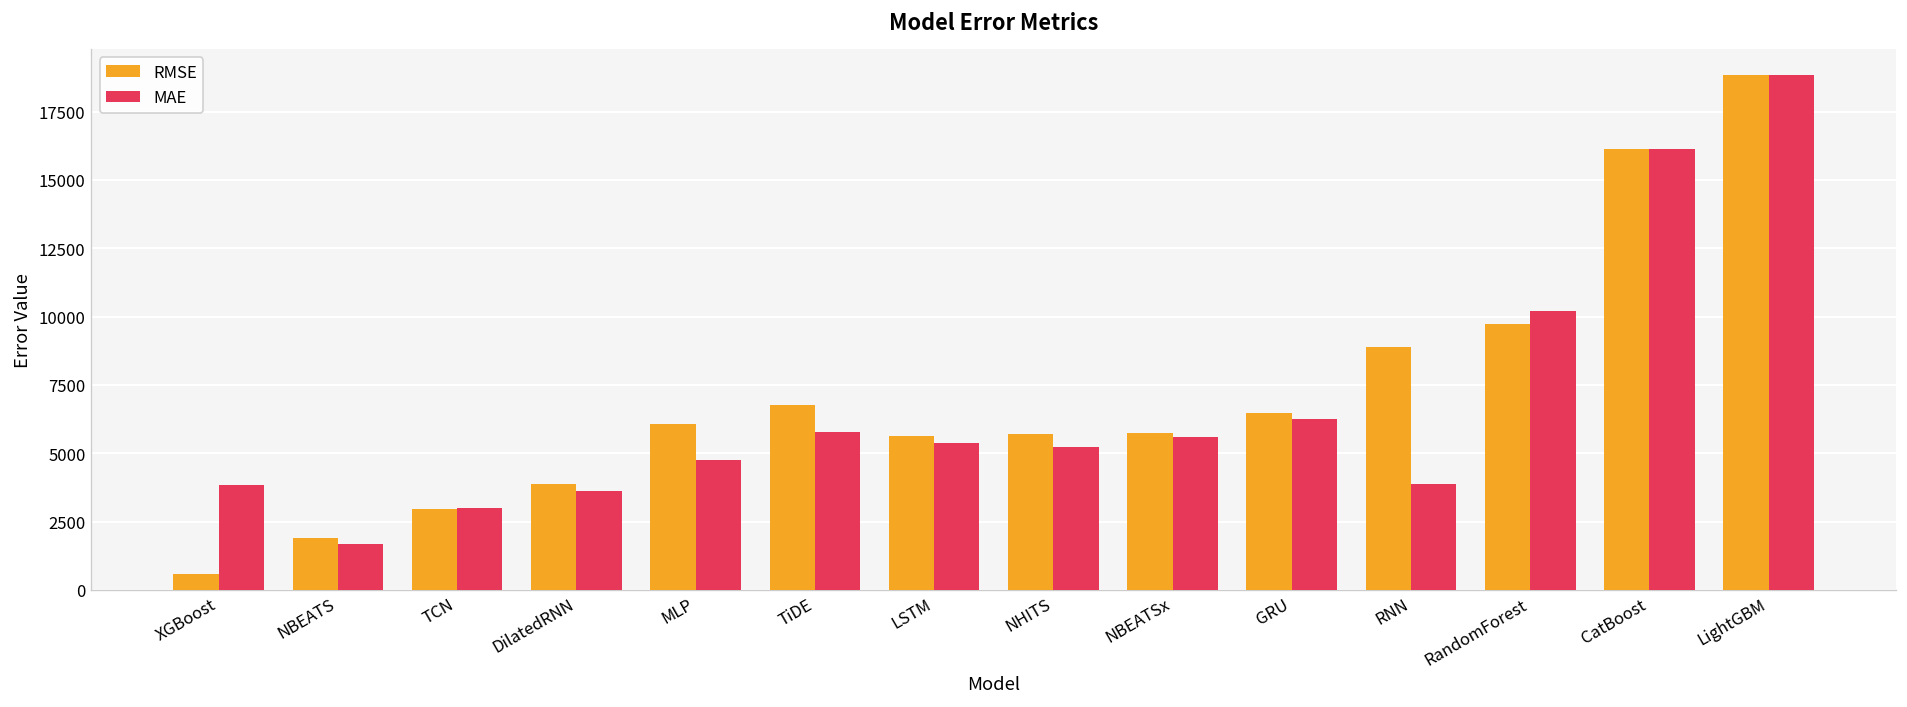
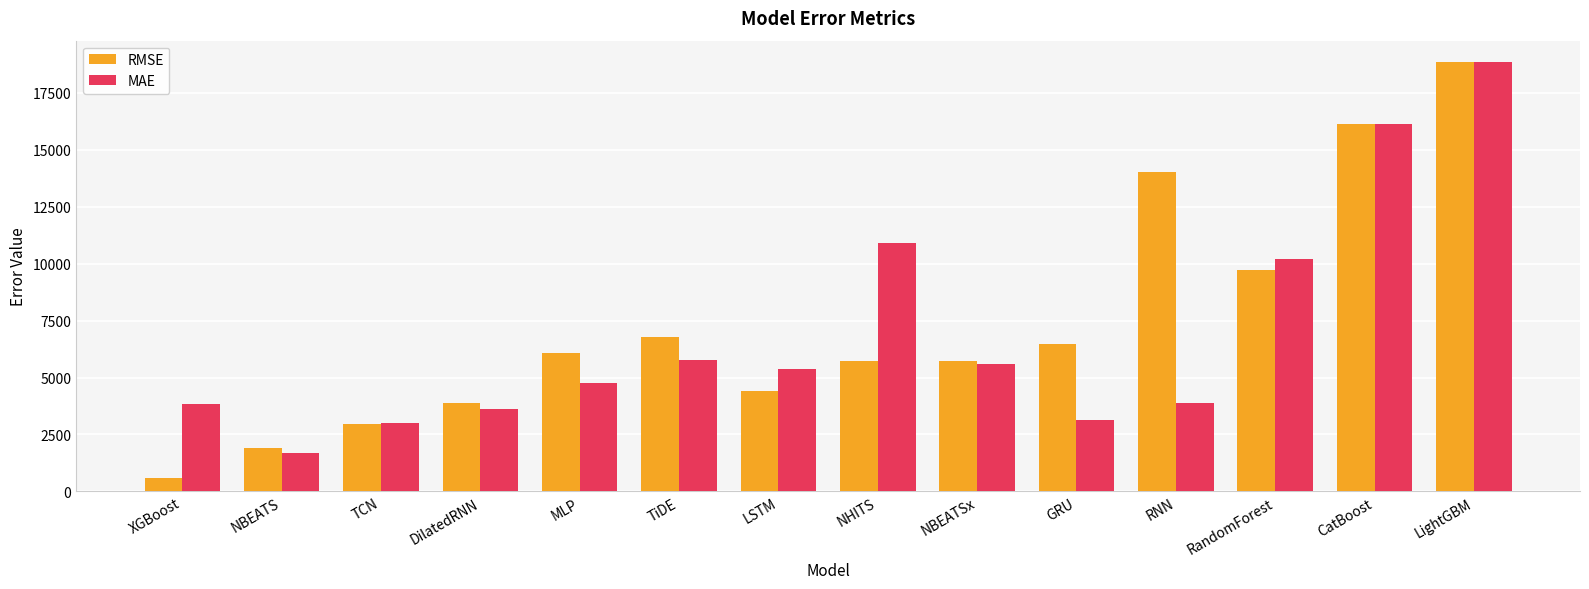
  {
    "RMSE": {
      "XGBoost": 600,
      "NBEATS": 1900,
      "TCN": 2900,
      "DilatedRNN": 3900,
      "MLP": 6100,
      "TiDE": 6800,
-     "LSTM": 5600,
+     "LSTM": 4400,
      "NHITS": 5700,
      "NBEATSx": 5700,
      "GRU": 6500,
-     "RNN": 8900,
+     "RNN": 14000,
      "RandomForest": 9700,
      "CatBoost": 16100,
      "LightGBM": 18800
    },
    "MAE": {
      "XGBoost": 3800,
      "NBEATS": 1700,
      "TCN": 3000,
      "DilatedRNN": 3600,
      "MLP": 4700,
      "TiDE": 5800,
      "LSTM": 5400,
-     "NHITS": 5200,
+     "NHITS": 10900,
      "NBEATSx": 5600,
-     "GRU": 6300,
+     "GRU": 3100,
      "RNN": 3900,
      "RandomForest": 10200,
      "CatBoost": 16100,
      "LightGBM": 18800
    }
  }
